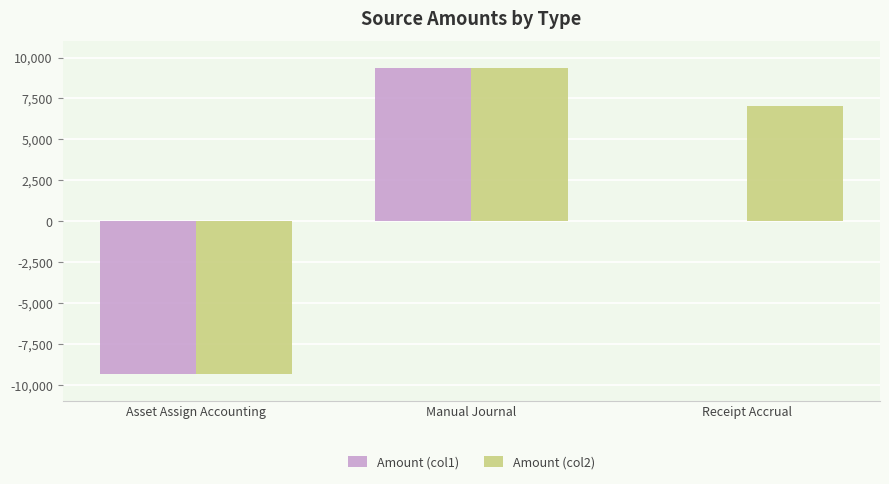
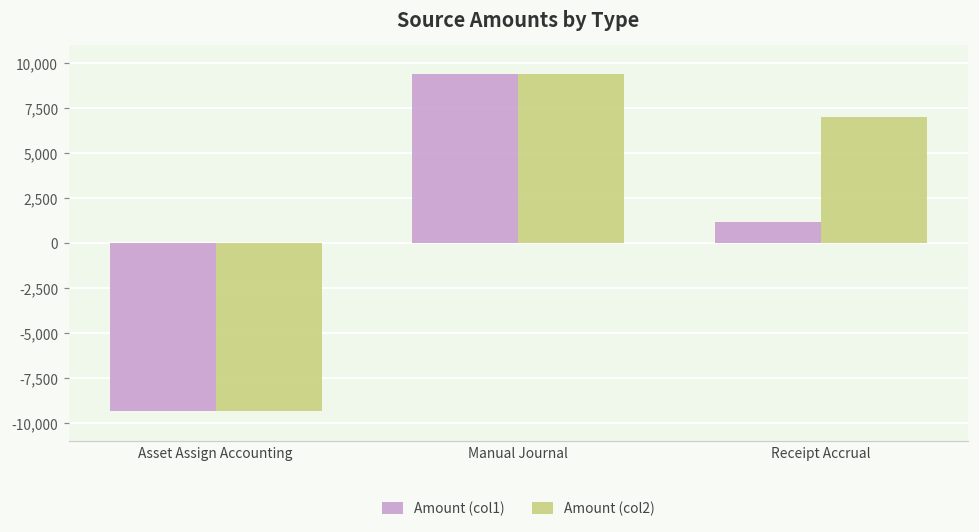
  {
    "Amount (col1)": {
      "Asset Assign Accounting": "-9,400",
      "Manual Journal": "9,400",
-     "Receipt Accrual": "0"
+     "Receipt Accrual": "1,100"
    },
    "Amount (col2)": {
      "Asset Assign Accounting": "-9,400",
      "Manual Journal": "9,400",
      "Receipt Accrual": "7,000"
    }
  }
